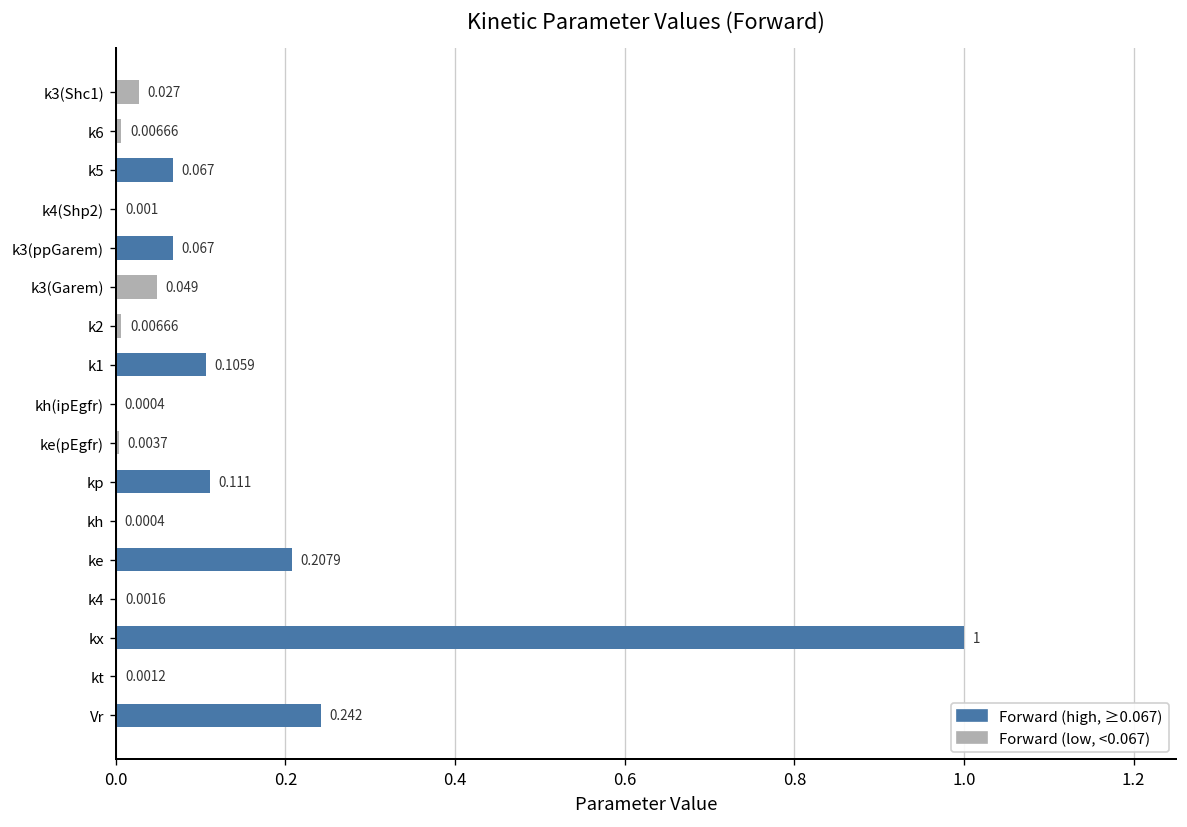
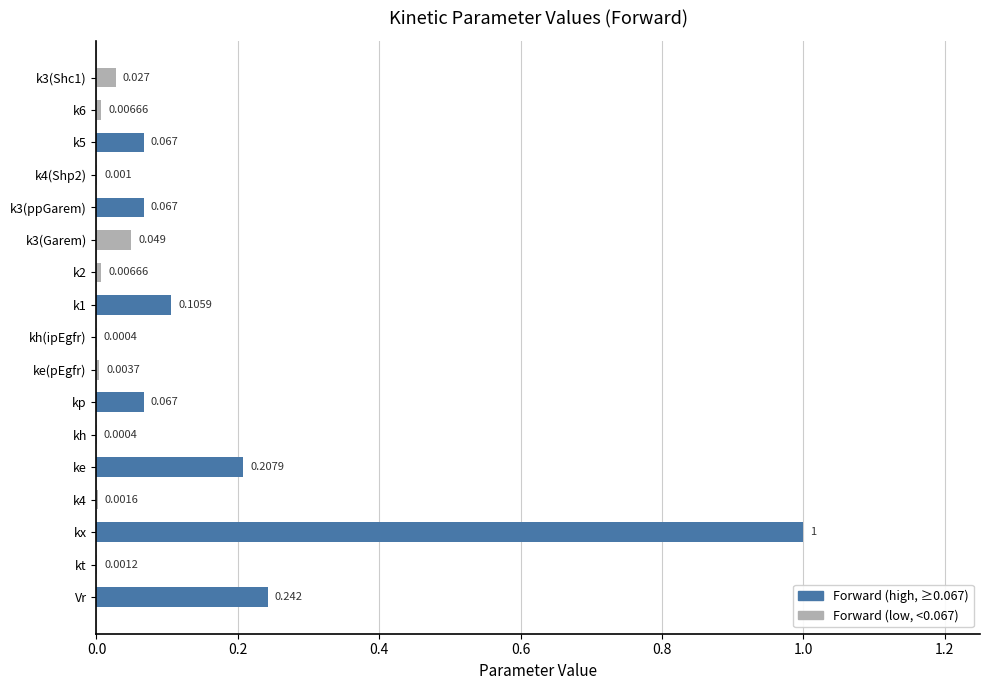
  {
    "k3(Shc1)": 0.027,
    "k6": 0.00666,
    "k5": 0.067,
    "k4(Shp2)": 0.001,
    "k3(ppGarem)": 0.067,
    "k3(Garem)": 0.049,
    "k2": 0.00666,
    "k1": 0.1059,
    "kh(ipEgfr)": 0.0004,
    "ke(pEgfr)": 0.0037,
-   "kp": 0.111,
+   "kp": 0.067,
    "kh": 0.0004,
    "ke": 0.2079,
    "k4": 0.0016,
    "kx": 1,
    "kt": 0.0012,
    "Vr": 0.242
  }
